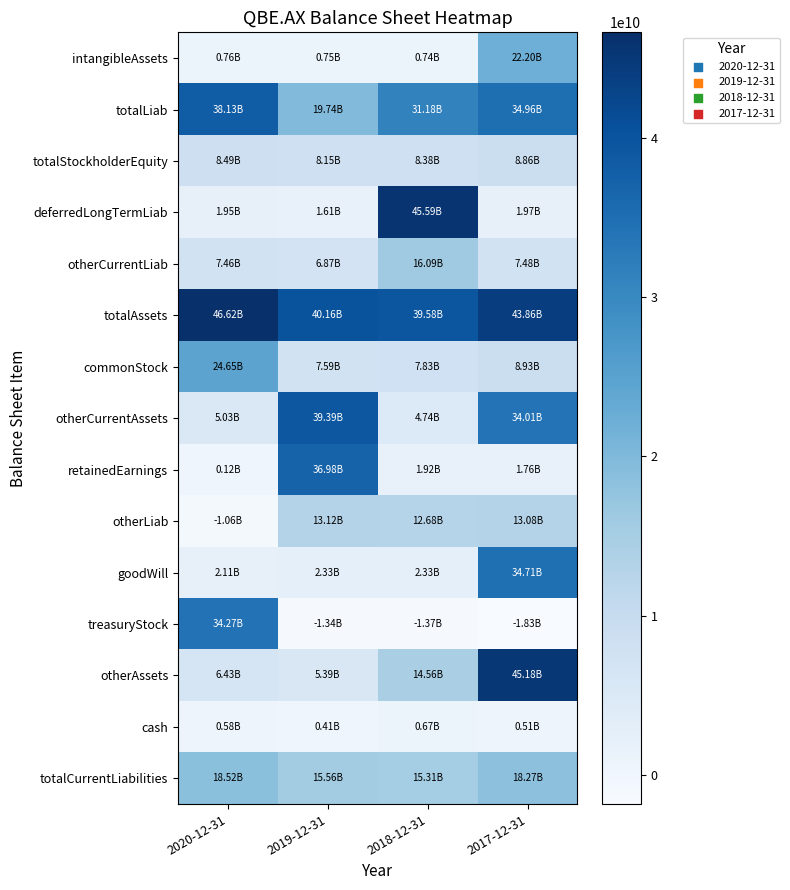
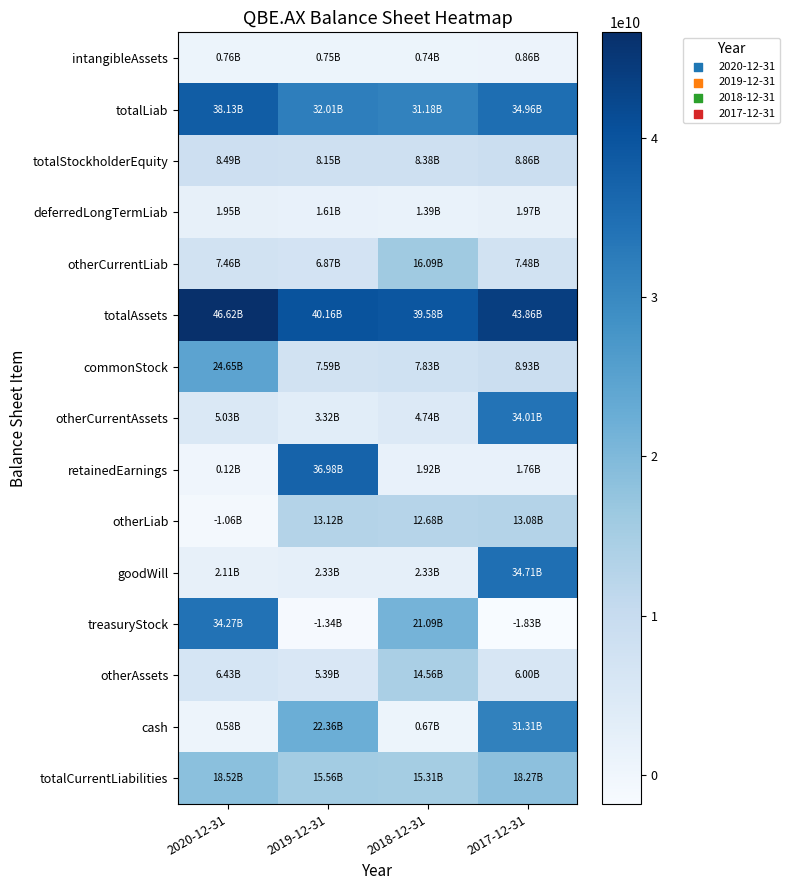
  {
    "intangibleAssets": {
      "2020-12-31": "0.76B",
      "2019-12-31": "0.75B",
      "2018-12-31": "0.74B",
-     "2017-12-31": "22.20B"
+     "2017-12-31": "0.86B"
    },
    "totalLiab": {
      "2020-12-31": "38.13B",
-     "2019-12-31": "19.74B",
+     "2019-12-31": "32.01B",
      "2018-12-31": "31.18B",
      "2017-12-31": "34.96B"
    },
    "totalStockholderEquity": {
      "2020-12-31": "8.49B",
      "2019-12-31": "8.15B",
      "2018-12-31": "8.38B",
      "2017-12-31": "8.86B"
    },
    "deferredLongTermLiab": {
      "2020-12-31": "1.95B",
      "2019-12-31": "1.61B",
-     "2018-12-31": "45.59B",
+     "2018-12-31": "1.39B",
      "2017-12-31": "1.97B"
    },
    "otherCurrentLiab": {
      "2020-12-31": "7.46B",
      "2019-12-31": "6.87B",
      "2018-12-31": "16.09B",
      "2017-12-31": "7.48B"
    },
    "totalAssets": {
      "2020-12-31": "46.62B",
      "2019-12-31": "40.16B",
      "2018-12-31": "39.58B",
      "2017-12-31": "43.86B"
    },
    "commonStock": {
      "2020-12-31": "24.65B",
      "2019-12-31": "7.59B",
      "2018-12-31": "7.83B",
      "2017-12-31": "8.93B"
    },
    "otherCurrentAssets": {
      "2020-12-31": "5.03B",
-     "2019-12-31": "39.39B",
+     "2019-12-31": "3.32B",
      "2018-12-31": "4.74B",
      "2017-12-31": "34.01B"
    },
    "retainedEarnings": {
      "2020-12-31": "0.12B",
      "2019-12-31": "36.98B",
      "2018-12-31": "1.92B",
      "2017-12-31": "1.76B"
    },
    "otherLiab": {
      "2020-12-31": "-1.06B",
      "2019-12-31": "13.12B",
      "2018-12-31": "12.68B",
      "2017-12-31": "13.08B"
    },
    "goodWill": {
      "2020-12-31": "2.11B",
      "2019-12-31": "2.33B",
      "2018-12-31": "2.33B",
      "2017-12-31": "34.71B"
    },
    "treasuryStock": {
      "2020-12-31": "34.27B",
      "2019-12-31": "-1.34B",
-     "2018-12-31": "-1.37B",
+     "2018-12-31": "21.09B",
      "2017-12-31": "-1.83B"
    },
    "otherAssets": {
      "2020-12-31": "6.43B",
      "2019-12-31": "5.39B",
      "2018-12-31": "14.56B",
-     "2017-12-31": "45.18B"
+     "2017-12-31": "6.00B"
    },
    "cash": {
      "2020-12-31": "0.58B",
-     "2019-12-31": "0.41B",
+     "2019-12-31": "22.36B",
      "2018-12-31": "0.67B",
-     "2017-12-31": "0.51B"
+     "2017-12-31": "31.31B"
    },
    "totalCurrentLiabilities": {
      "2020-12-31": "18.52B",
      "2019-12-31": "15.56B",
      "2018-12-31": "15.31B",
      "2017-12-31": "18.27B"
    }
  }
